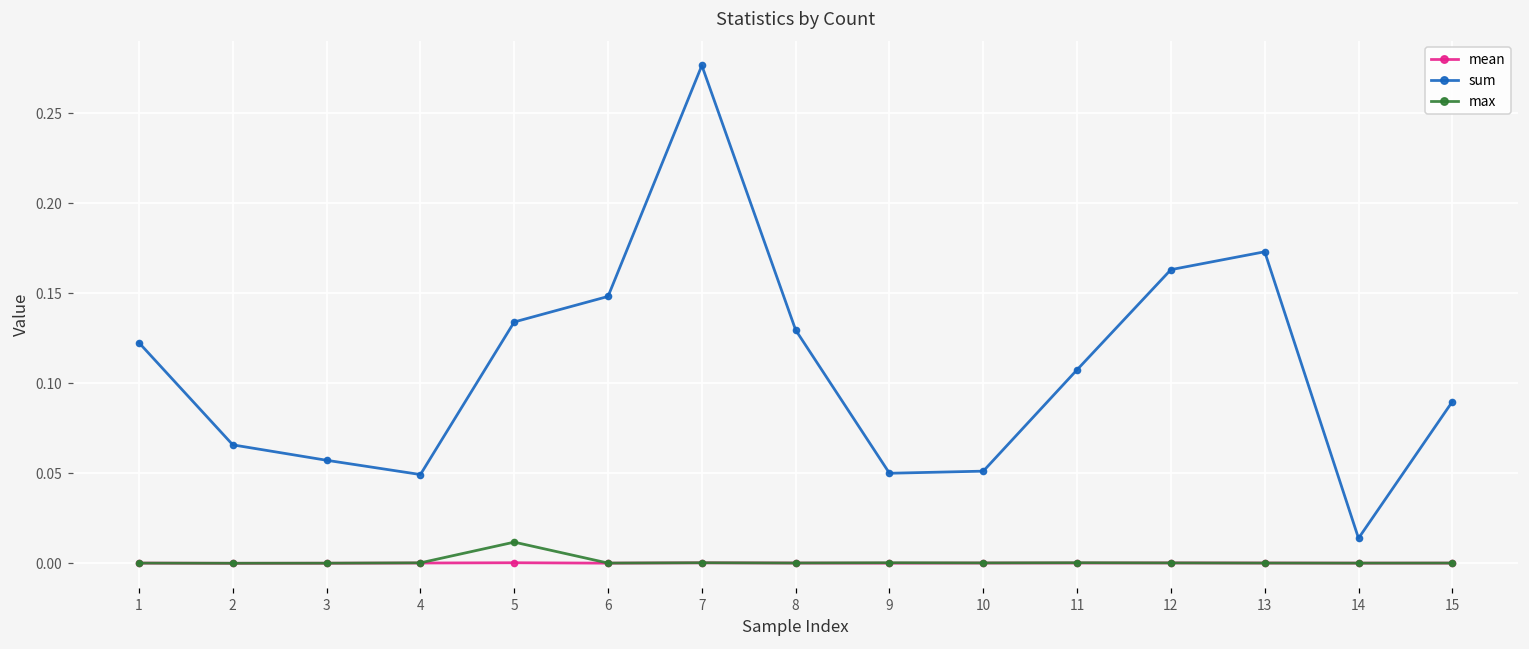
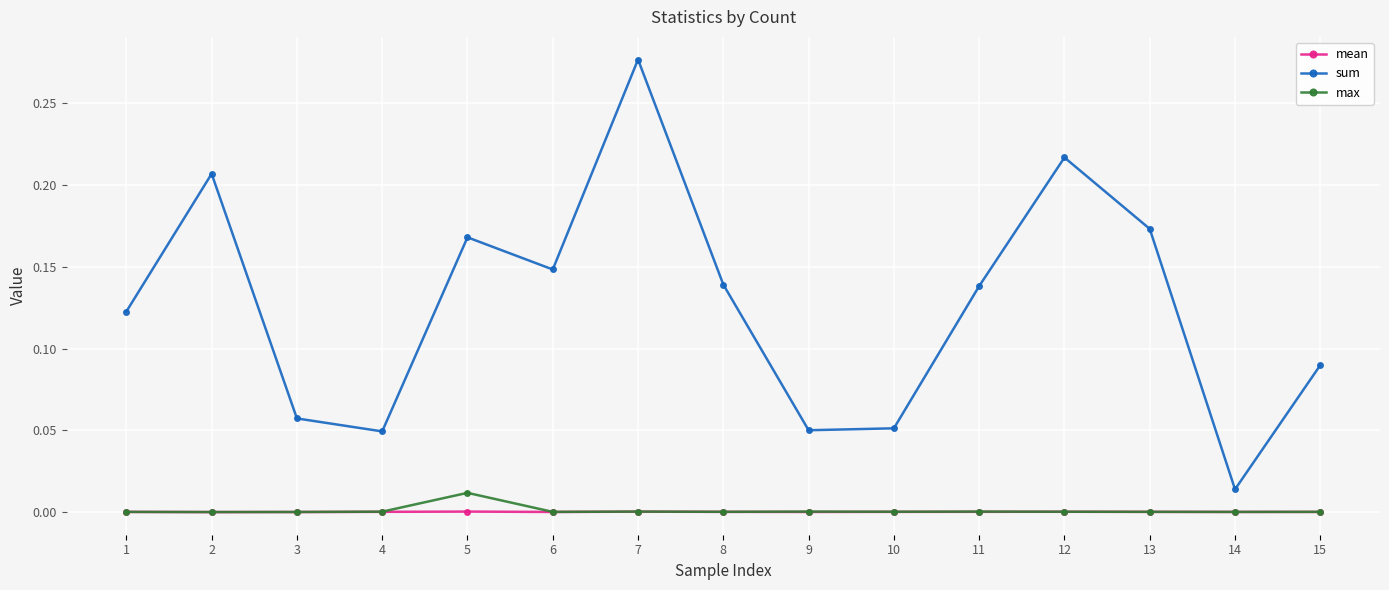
  {
    "mean": {
      "5": 0.000
    },
    "sum": {
      "1": 0.123,
-     "2": 0.066,
+     "2": 0.207,
      "3": 0.057,
      "4": 0.049,
-     "5": 0.134,
+     "5": 0.168,
      "6": 0.148,
      "7": 0.277,
-     "8": 0.130,
+     "8": 0.139,
      "9": 0.050,
      "10": 0.051,
-     "11": 0.108,
-     "12": 0.163,
+     "11": 0.138,
+     "12": 0.217,
      "13": 0.173,
      "14": 0.014,
      "15": 0.090
    },
    "max": {
      "5": 0.012
    }
  }
